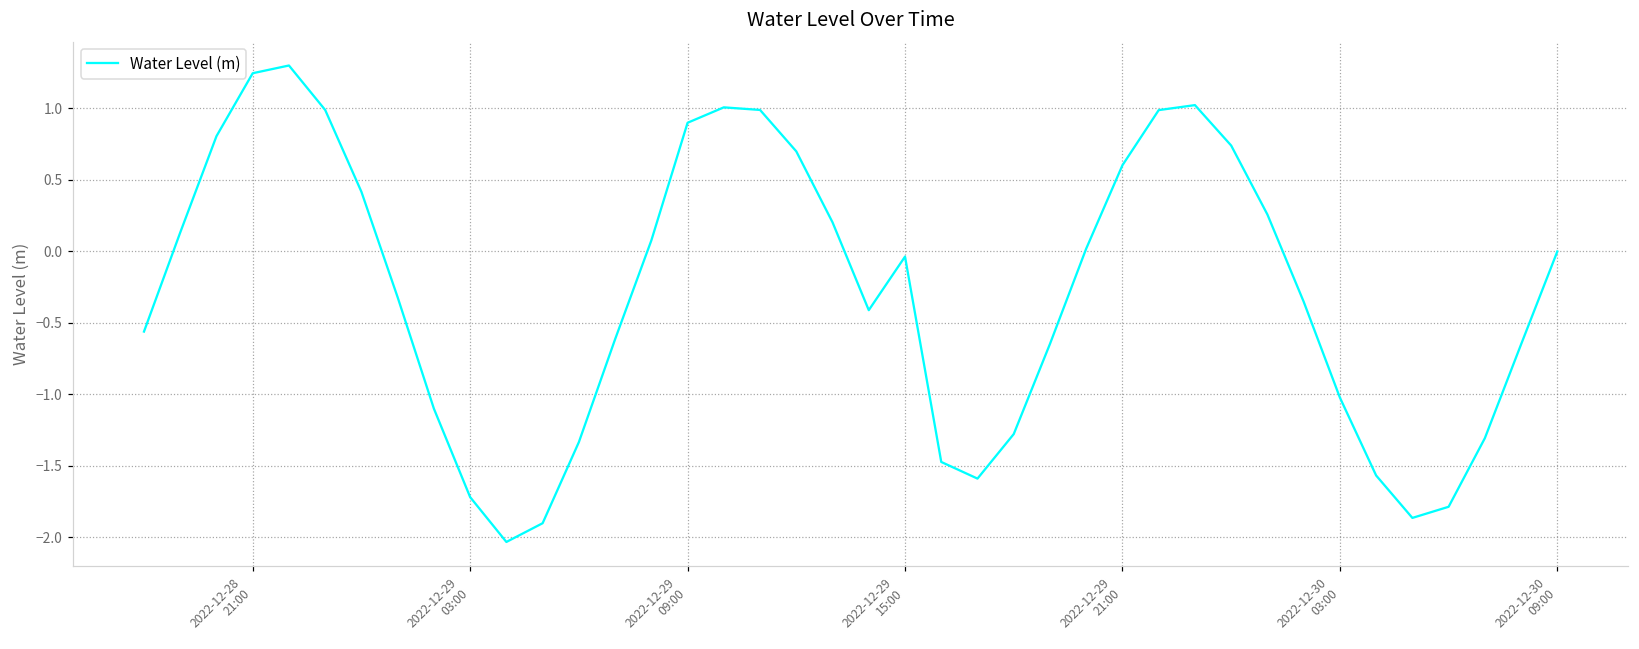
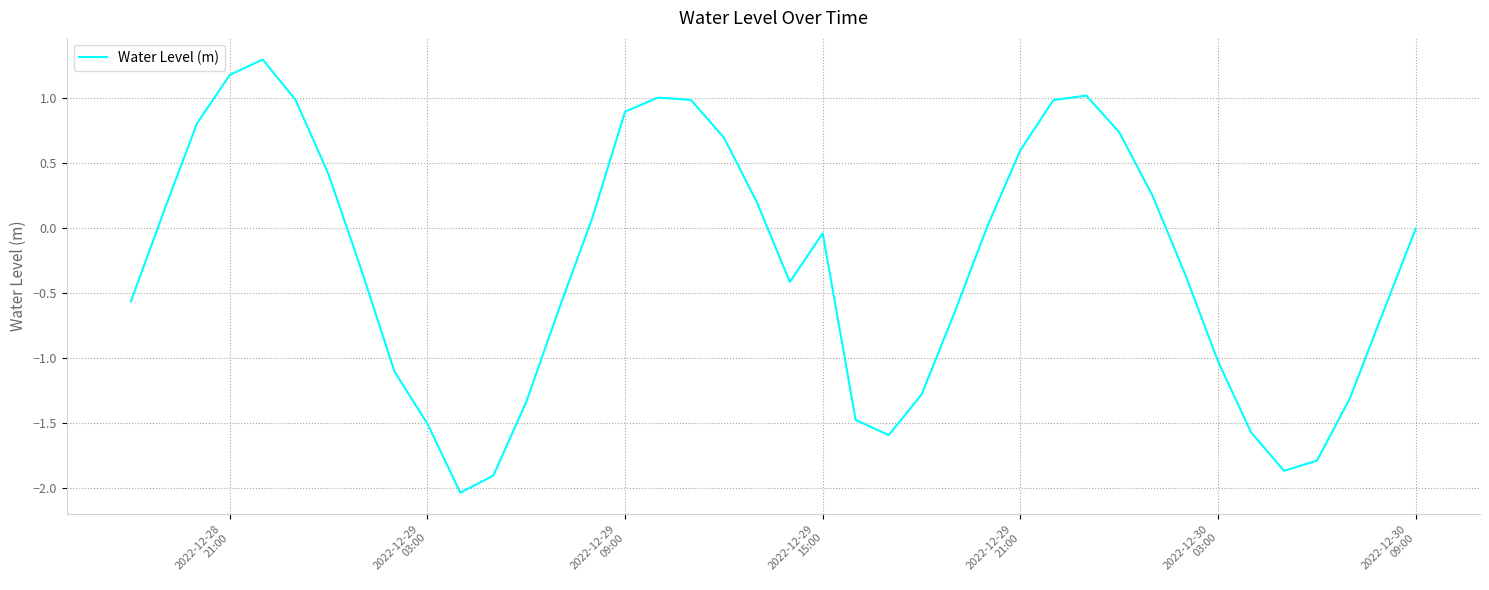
  {
-   "2022-12-28 21:00": 1.24,
-   "2022-12-29 03:00": -1.72,
+   "2022-12-28 21:00": 1.18,
+   "2022-12-29 03:00": -1.50,
    "2022-12-29 09:00": 0.90,
    "2022-12-29 15:00": -0.04,
    "2022-12-29 21:00": 0.60,
    "2022-12-30 03:00": -1.02,
    "2022-12-30 09:00": 0.00
  }
